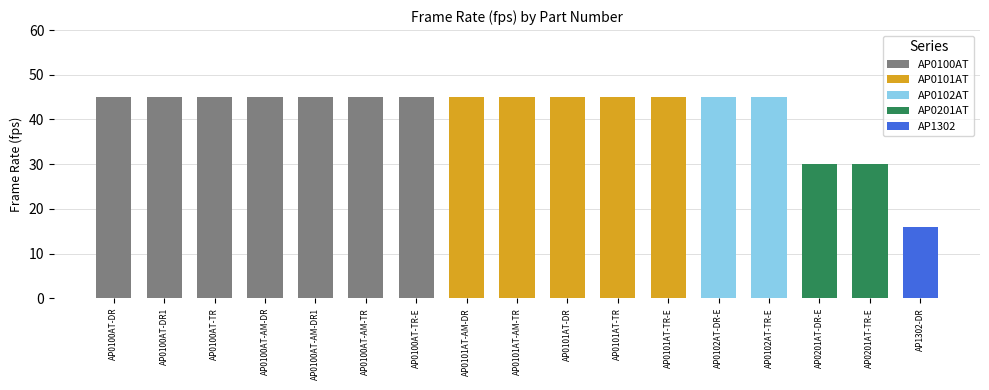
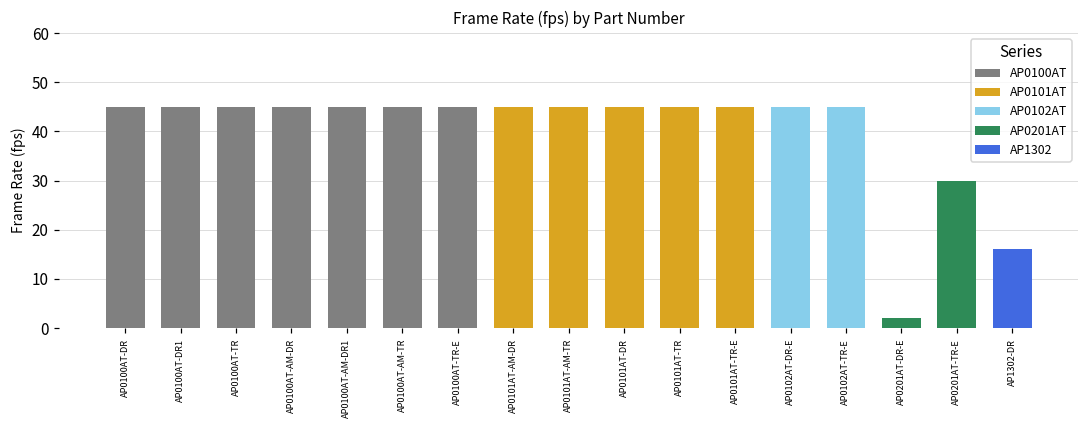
  {
    "AP0100AT-DR": 45,
    "AP0100AT-DR1": 45,
    "AP0100AT-TR": 45,
    "AP0100AT-AM-DR": 45,
    "AP0100AT-AM-DR1": 45,
    "AP0100AT-AM-TR": 45,
    "AP0100AT-TR-E": 45,
    "AP0101AT-AM-DR": 45,
    "AP0101AT-AM-TR": 45,
    "AP0101AT-DR": 45,
    "AP0101AT-TR": 45,
    "AP0101AT-TR-E": 45,
    "AP0102AT-DR-E": 45,
    "AP0102AT-TR-E": 45,
-   "AP0201AT-DR-E": 30,
+   "AP0201AT-DR-E": 2,
    "AP0201AT-TR-E": 30,
    "AP1302-DR": 16
  }
